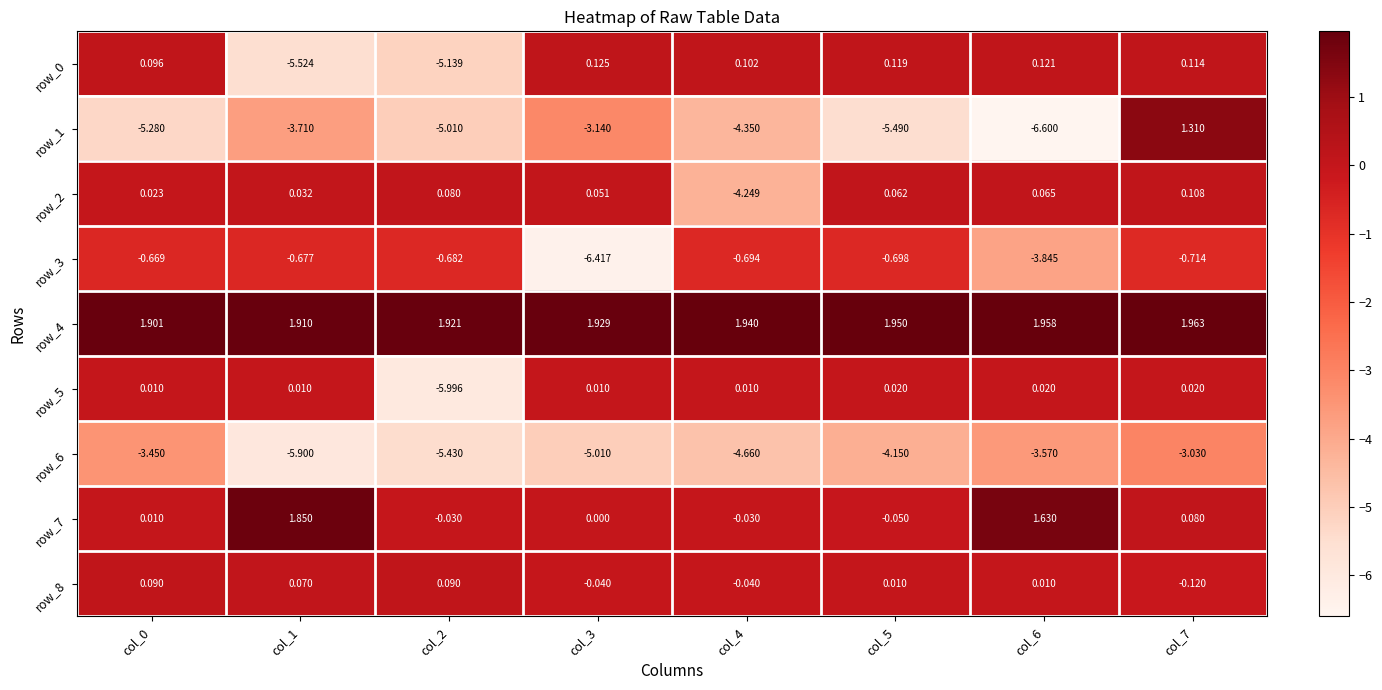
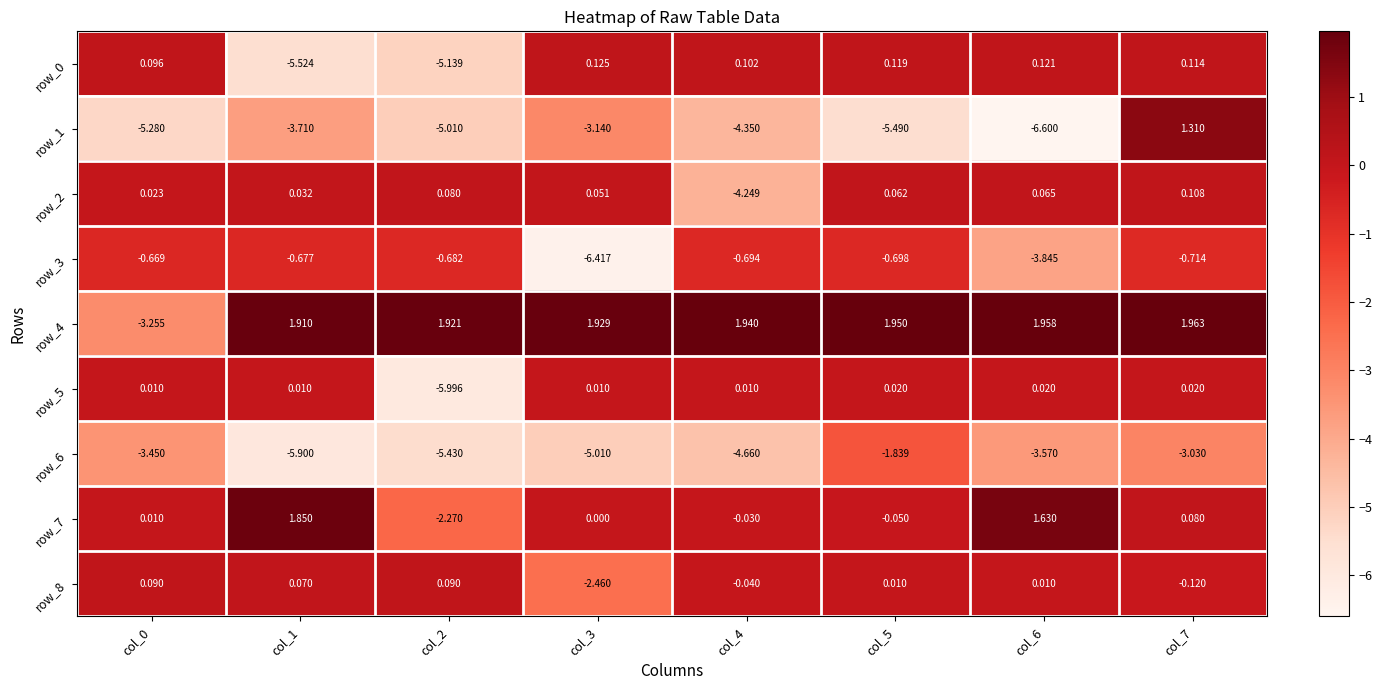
  {
    "row_0": {
      "col_0": 0.096,
      "col_1": -5.524,
      "col_2": -5.139,
      "col_3": 0.125,
      "col_4": 0.102,
      "col_5": 0.119,
      "col_6": 0.121,
      "col_7": 0.114
    },
    "row_1": {
      "col_0": -5.280,
      "col_1": -3.710,
      "col_2": -5.010,
      "col_3": -3.140,
      "col_4": -4.350,
      "col_5": -5.490,
      "col_6": -6.600,
      "col_7": 1.310
    },
    "row_2": {
      "col_0": 0.023,
      "col_1": 0.032,
      "col_2": 0.080,
      "col_3": 0.051,
      "col_4": -4.249,
      "col_5": 0.062,
      "col_6": 0.065,
      "col_7": 0.108
    },
    "row_3": {
      "col_0": -0.669,
      "col_1": -0.677,
      "col_2": -0.682,
      "col_3": -6.417,
      "col_4": -0.694,
      "col_5": -0.698,
      "col_6": -3.845,
      "col_7": -0.714
    },
    "row_4": {
-     "col_0": 1.901,
+     "col_0": -3.255,
      "col_1": 1.910,
      "col_2": 1.921,
      "col_3": 1.929,
      "col_4": 1.940,
      "col_5": 1.950,
      "col_6": 1.958,
      "col_7": 1.963
    },
    "row_5": {
      "col_0": 0.010,
      "col_1": 0.010,
      "col_2": -5.996,
      "col_3": 0.010,
      "col_4": 0.010,
      "col_5": 0.020,
      "col_6": 0.020,
      "col_7": 0.020
    },
    "row_6": {
      "col_0": -3.450,
      "col_1": -5.900,
      "col_2": -5.430,
      "col_3": -5.010,
      "col_4": -4.660,
-     "col_5": -4.150,
+     "col_5": -1.839,
      "col_6": -3.570,
      "col_7": -3.030
    },
    "row_7": {
      "col_0": 0.010,
      "col_1": 1.850,
-     "col_2": -0.030,
+     "col_2": -2.270,
      "col_3": 0.000,
      "col_4": -0.030,
      "col_5": -0.050,
      "col_6": 1.630,
      "col_7": 0.080
    },
    "row_8": {
      "col_0": 0.090,
      "col_1": 0.070,
      "col_2": 0.090,
-     "col_3": -0.040,
+     "col_3": -2.460,
      "col_4": -0.040,
      "col_5": 0.010,
      "col_6": 0.010,
      "col_7": -0.120
    }
  }
